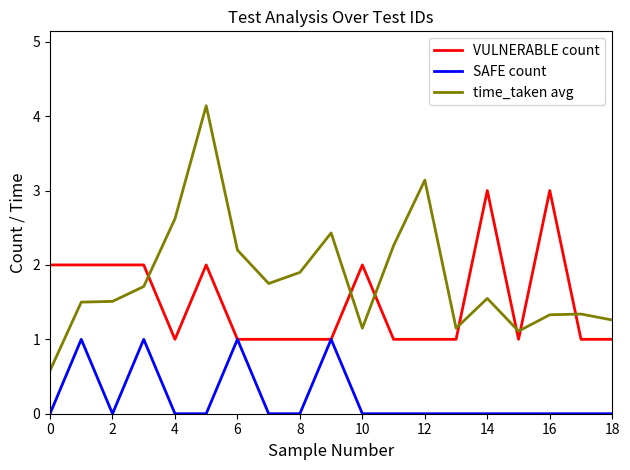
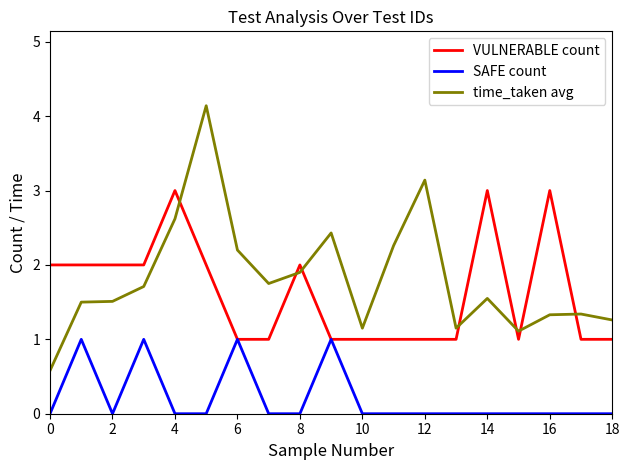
  {
    "VULNERABLE count": {
      "0": 2,
      "2": 2,
-     "4": 1,
-     "8": 1,
-     "10": 2,
+     "4": 3,
+     "8": 2,
+     "10": 1,
      "12": 1,
      "14": 3,
      "16": 3,
      "18": 1
    },
    "SAFE count": {
      "0": 0,
      "2": 0,
      "4": 0,
      "8": 0,
      "10": 0,
      "12": 0,
      "14": 0,
      "16": 0,
      "18": 0
    },
    "time_taken avg": {
      "0": 0.6,
      "2": 1.5,
      "4": 2.6,
      "6": 2.2,
      "8": 1.9,
      "10": 1.2,
      "12": 3.1,
      "14": 1.6,
      "16": 1.3,
      "18": 1.3
    }
  }
